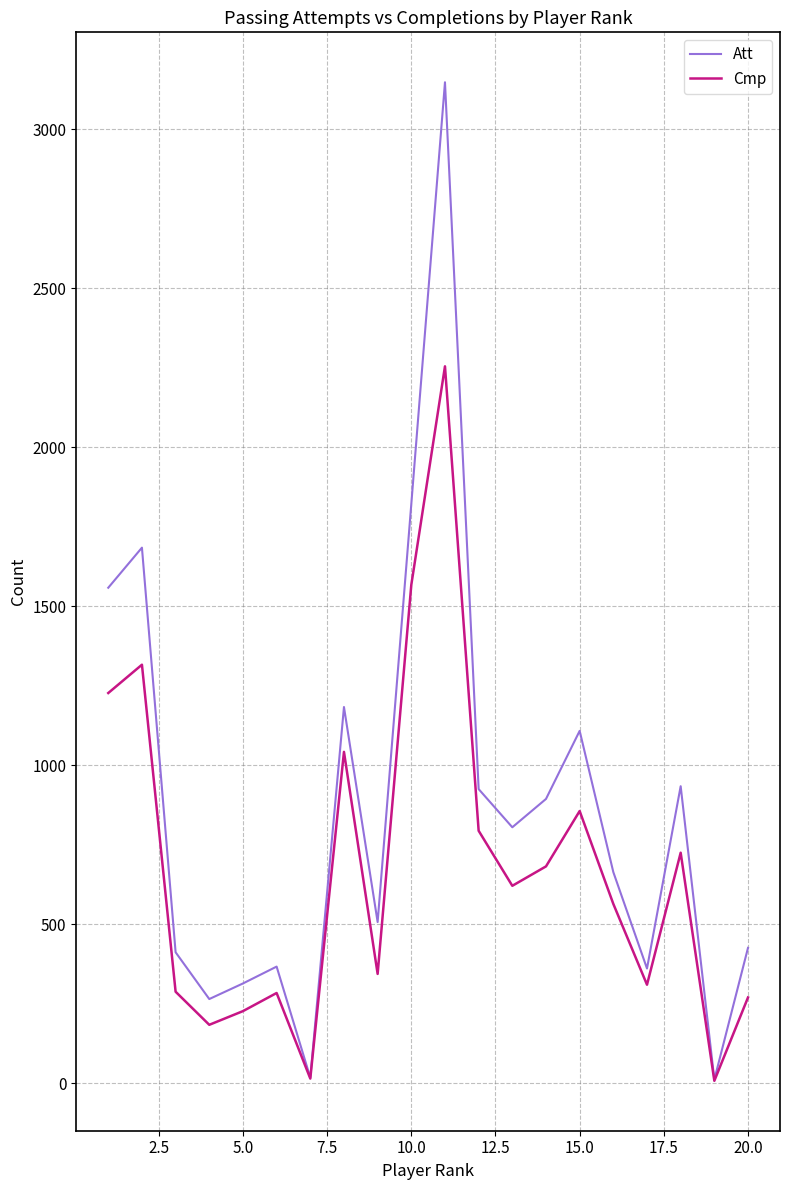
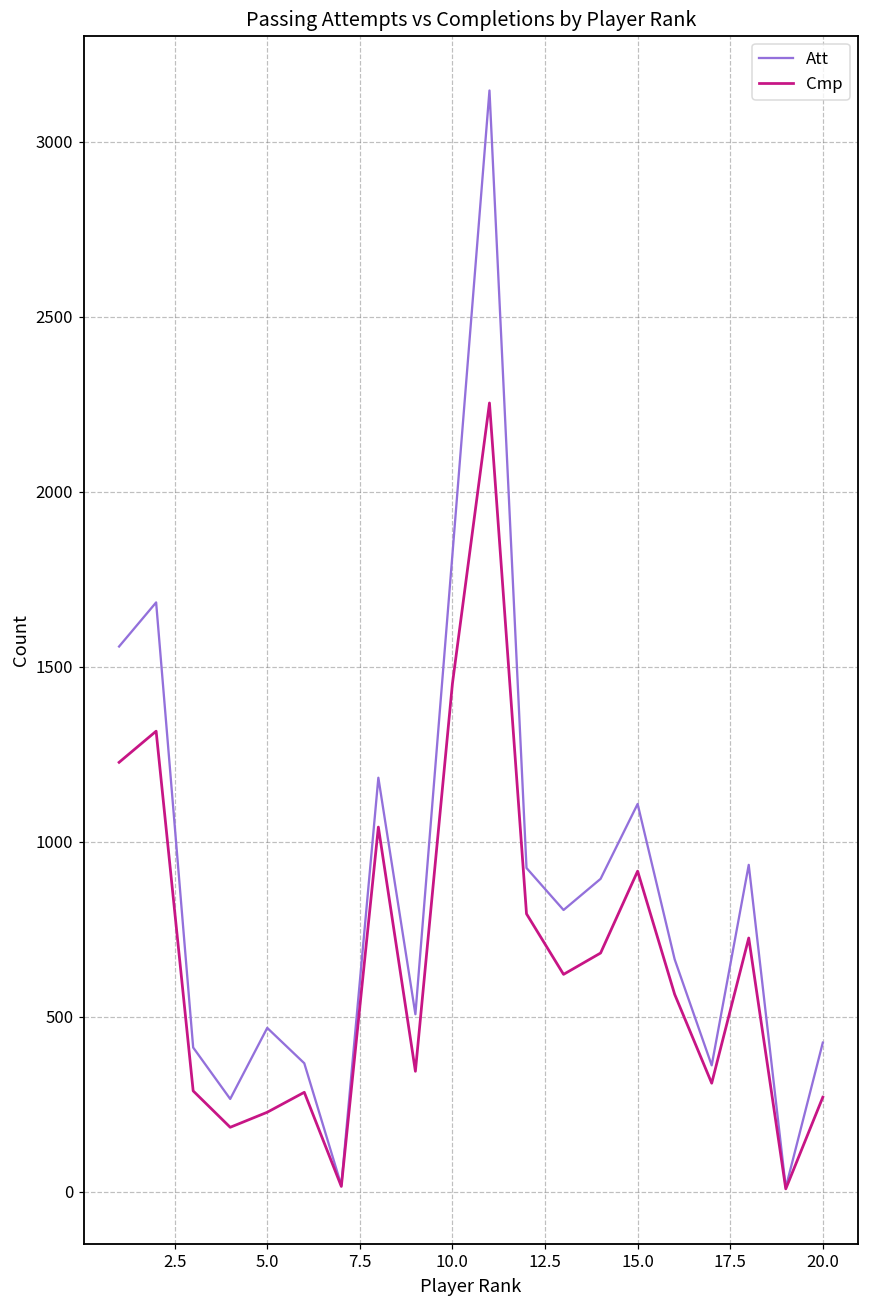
  {
    "Att": {
-     "5.0": 310,
+     "5.0": 470,
      "10.0": 1820,
      "15.0": 1110,
      "20.0": 430
    },
    "Cmp": {
      "5.0": 230,
-     "10.0": 1570,
-     "15.0": 860,
+     "10.0": 1450,
+     "15.0": 920,
      "20.0": 270
    }
  }
